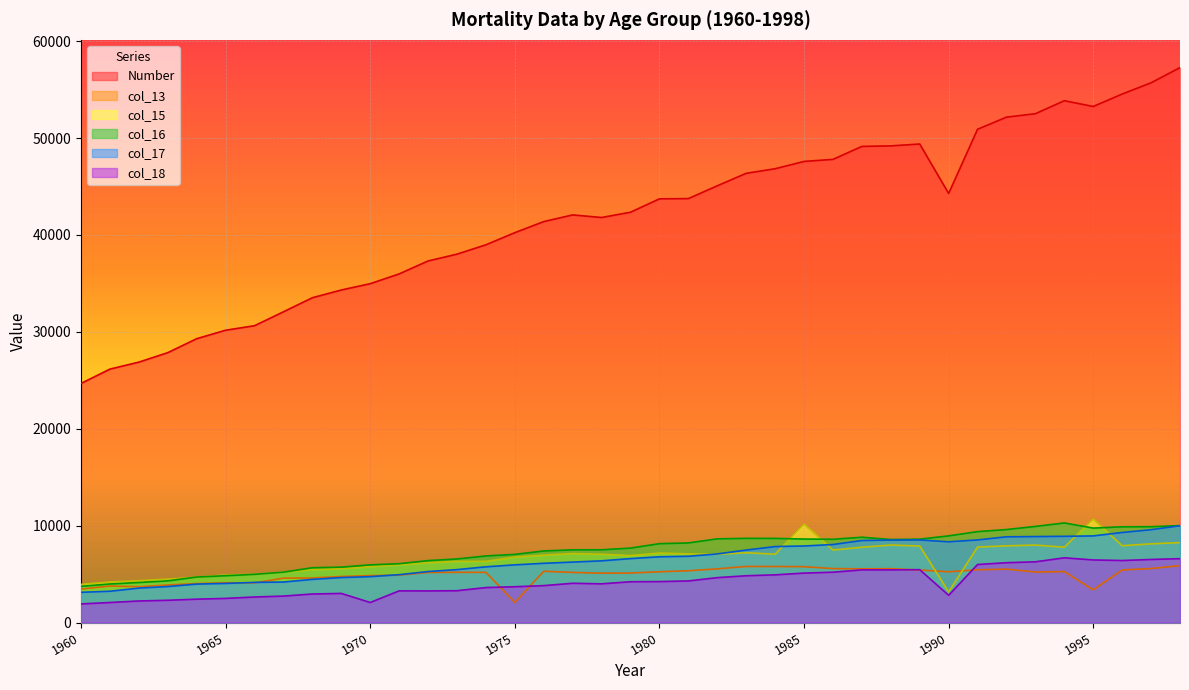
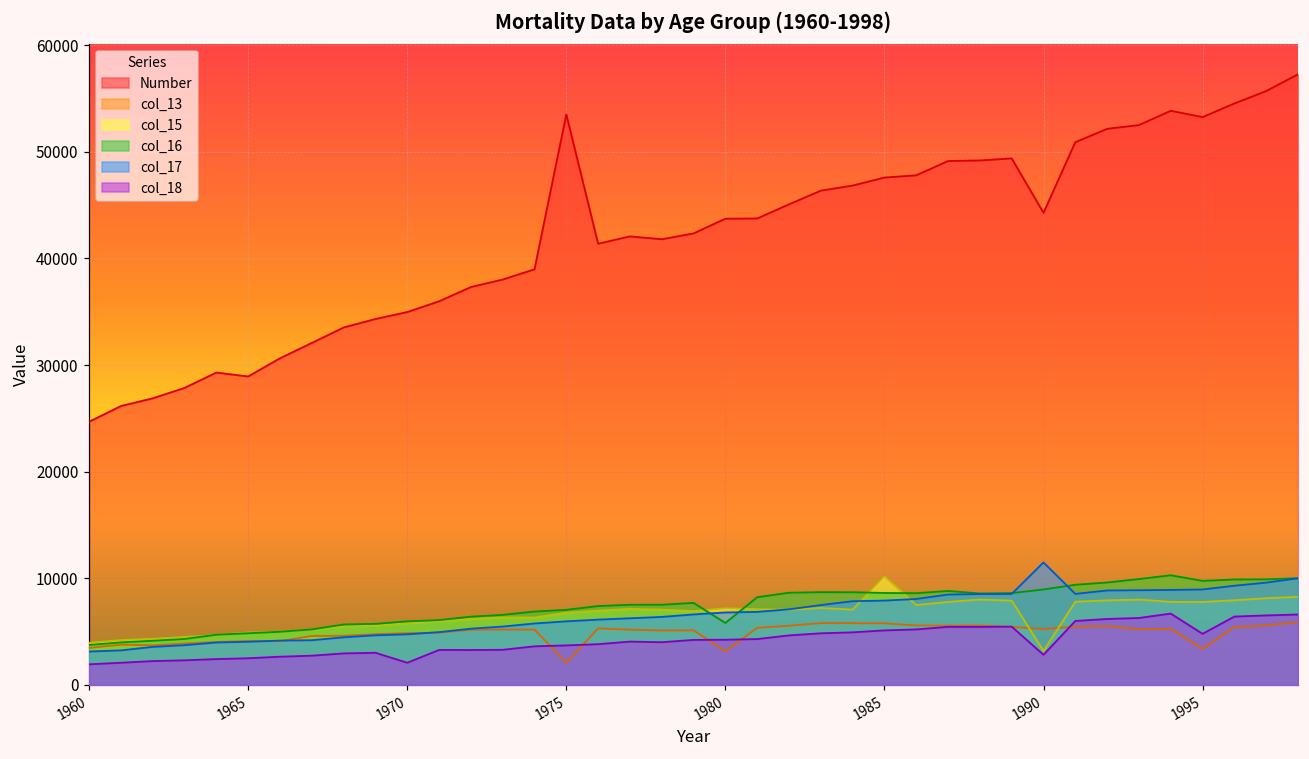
  {
    "Number": {
      "1960": 25000,
-     "1965": 30000,
+     "1965": 29000,
      "1970": 35000,
-     "1975": 40000,
+     "1975": 54000,
      "1980": 44000,
      "1985": 48000,
      "1990": 44000,
      "1995": 53000
    },
    "col_13": {
      "1960": 3000,
      "1975": 2000,
-     "1980": 5000,
+     "1980": 3000,
      "1985": 6000,
      "1990": 5000,
      "1995": 3000
    },
    "col_15": {
      "1975": 7000,
      "1980": 7000,
      "1985": 10000,
      "1990": 3000,
-     "1995": 11000
+     "1995": 8000
    },
    "col_16": {
      "1975": 7000,
-     "1980": 8000,
+     "1980": 6000,
      "1985": 9000,
      "1990": 9000,
      "1995": 10000
    },
    "col_17": {
      "1960": 3000,
      "1975": 6000,
      "1980": 7000,
      "1985": 8000,
-     "1990": 8000,
+     "1990": 11000,
      "1995": 9000
    },
    "col_18": {
      "1960": 2000,
      "1965": 2000,
      "1970": 2000,
      "1975": 4000,
      "1980": 4000,
      "1985": 5000,
      "1990": 3000,
-     "1995": 6000
+     "1995": 5000
    }
  }
